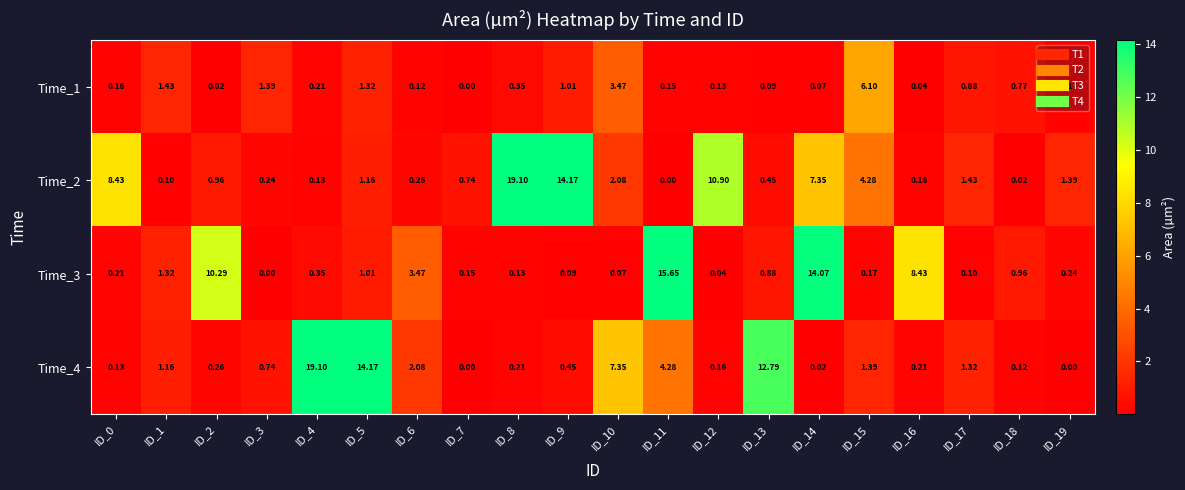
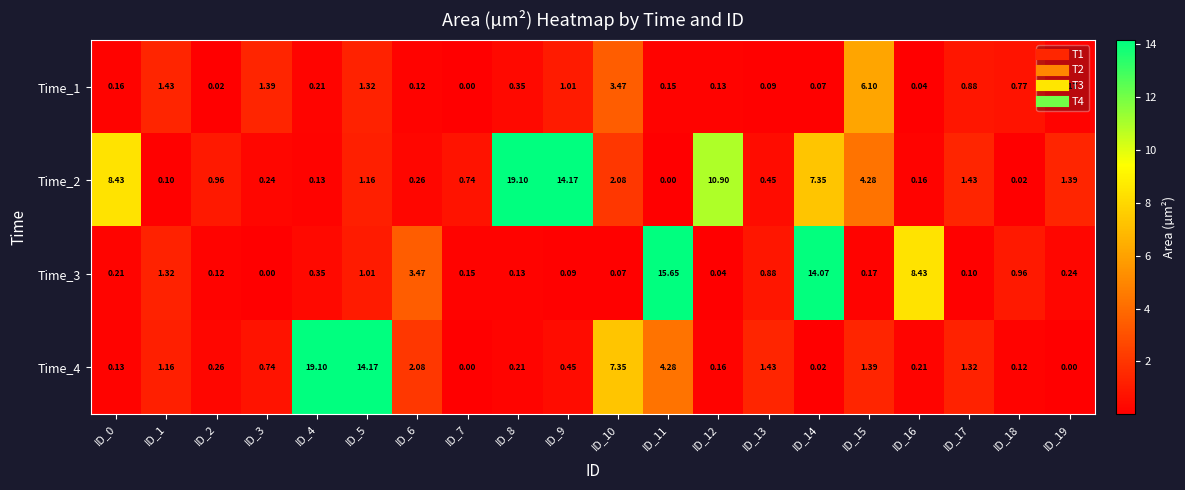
  {
    "Time_1": {
      "ID_0": 0.16,
      "ID_1": 1.43,
      "ID_2": 0.02,
      "ID_3": 1.39,
      "ID_4": 0.21,
      "ID_5": 1.32,
      "ID_6": 0.12,
      "ID_7": 0.00,
      "ID_8": 0.35,
      "ID_9": 1.01,
      "ID_10": 3.47,
      "ID_11": 0.15,
      "ID_12": 0.13,
      "ID_13": 0.09,
      "ID_14": 0.07,
      "ID_15": 6.10,
      "ID_16": 0.04,
      "ID_17": 0.88,
      "ID_18": 0.77
    },
    "Time_2": {
      "ID_0": 8.43,
      "ID_1": 0.10,
      "ID_2": 0.96,
      "ID_3": 0.24,
      "ID_4": 0.13,
      "ID_5": 1.16,
      "ID_6": 0.26,
      "ID_7": 0.74,
      "ID_8": 19.10,
      "ID_9": 14.17,
      "ID_10": 2.08,
      "ID_11": 0.00,
      "ID_12": 10.90,
      "ID_13": 0.45,
      "ID_14": 7.35,
      "ID_15": 4.28,
      "ID_16": 0.16,
      "ID_17": 1.43,
      "ID_18": 0.02,
      "ID_19": 1.39
    },
    "Time_3": {
      "ID_0": 0.21,
      "ID_1": 1.32,
-     "ID_2": 10.29,
+     "ID_2": 0.12,
      "ID_3": 0.00,
      "ID_4": 0.35,
      "ID_5": 1.01,
      "ID_6": 3.47,
      "ID_7": 0.15,
      "ID_8": 0.13,
      "ID_9": 0.09,
      "ID_10": 0.07,
      "ID_11": 15.65,
      "ID_12": 0.04,
      "ID_13": 0.88,
      "ID_14": 14.07,
      "ID_15": 0.17,
      "ID_16": 8.43,
      "ID_17": 0.10,
      "ID_18": 0.96,
      "ID_19": 0.24
    },
    "Time_4": {
      "ID_0": 0.13,
      "ID_1": 1.16,
      "ID_2": 0.26,
      "ID_3": 0.74,
      "ID_4": 19.10,
      "ID_5": 14.17,
      "ID_6": 2.08,
      "ID_7": 0.00,
      "ID_8": 0.21,
      "ID_9": 0.45,
      "ID_10": 7.35,
      "ID_11": 4.28,
      "ID_12": 0.16,
-     "ID_13": 12.79,
+     "ID_13": 1.43,
      "ID_14": 0.02,
      "ID_15": 1.39,
      "ID_16": 0.21,
      "ID_17": 1.32,
      "ID_18": 0.12,
      "ID_19": 0.00
    }
  }
